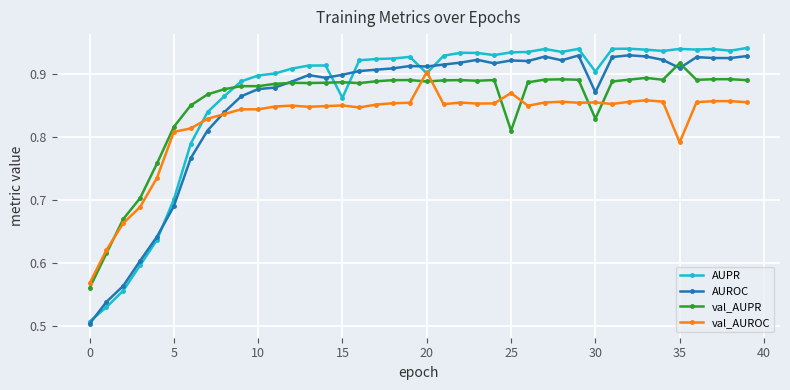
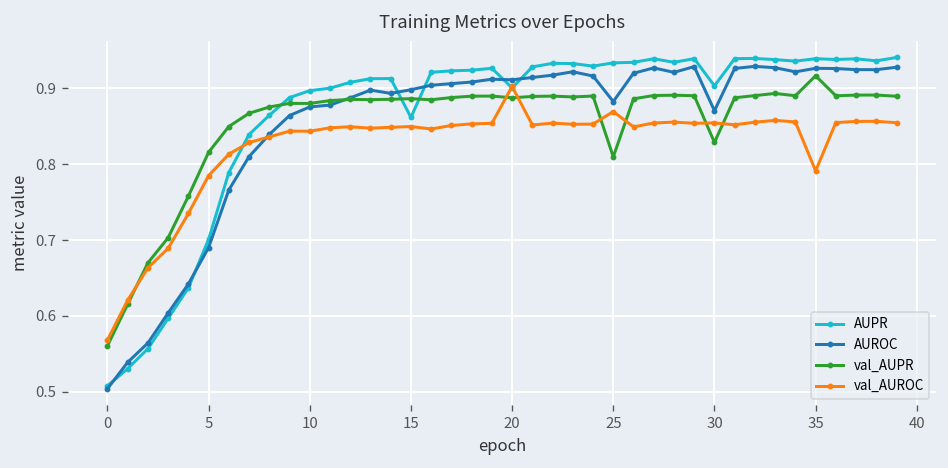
  {
    "AUPR": {
      "5": 0.70,
      "10": 0.90,
      "15": 0.86,
      "25": 0.93,
      "30": 0.90,
      "35": 0.94
    },
    "AUROC": {
      "5": 0.69,
      "10": 0.88,
      "15": 0.90,
      "20": 0.91,
-     "25": 0.92,
+     "25": 0.88,
      "30": 0.87,
-     "35": 0.91
+     "35": 0.93
    },
    "val_AUPR": {
      "0": 0.56,
      "5": 0.82,
      "10": 0.88,
      "15": 0.89,
      "20": 0.89,
      "25": 0.81,
      "30": 0.83,
      "35": 0.92
    },
    "val_AUROC": {
      "0": 0.57,
-     "5": 0.81,
+     "5": 0.78,
      "10": 0.84,
      "15": 0.85,
      "25": 0.87,
      "30": 0.85,
      "35": 0.79
    }
  }
